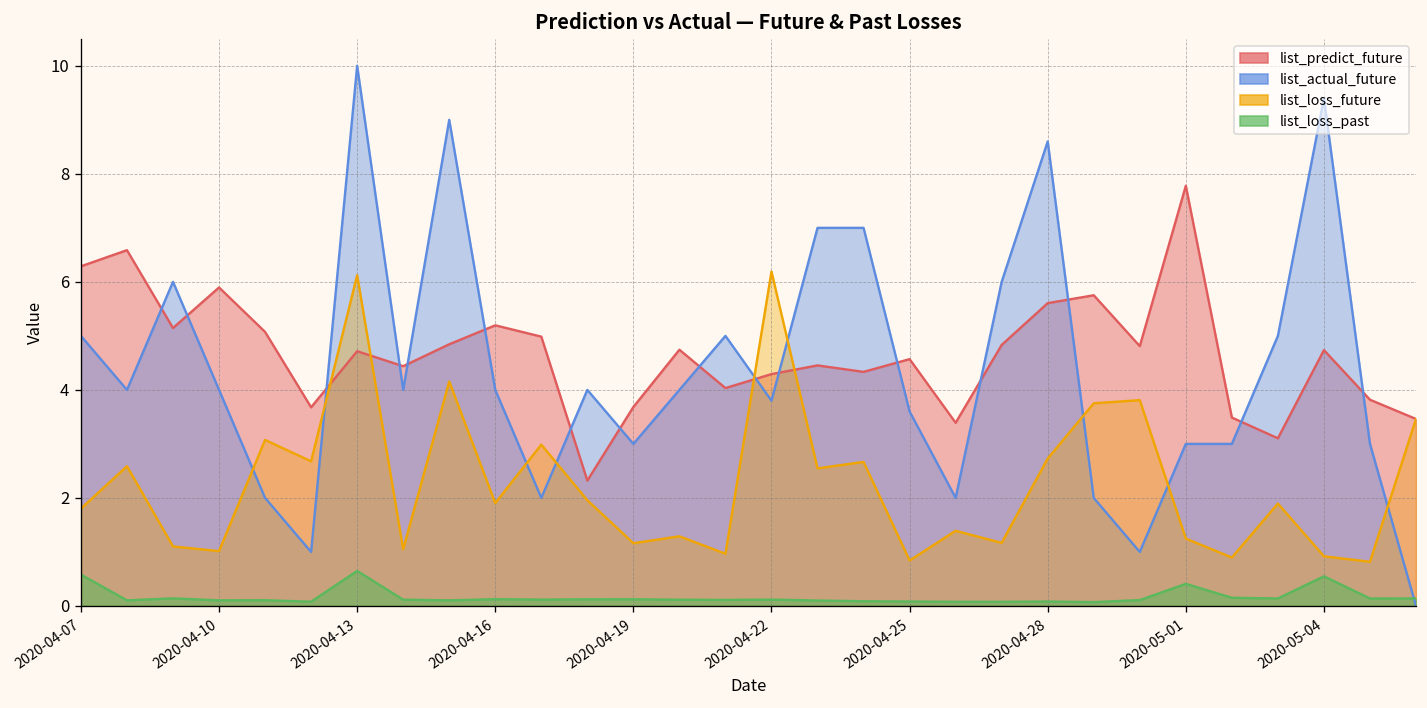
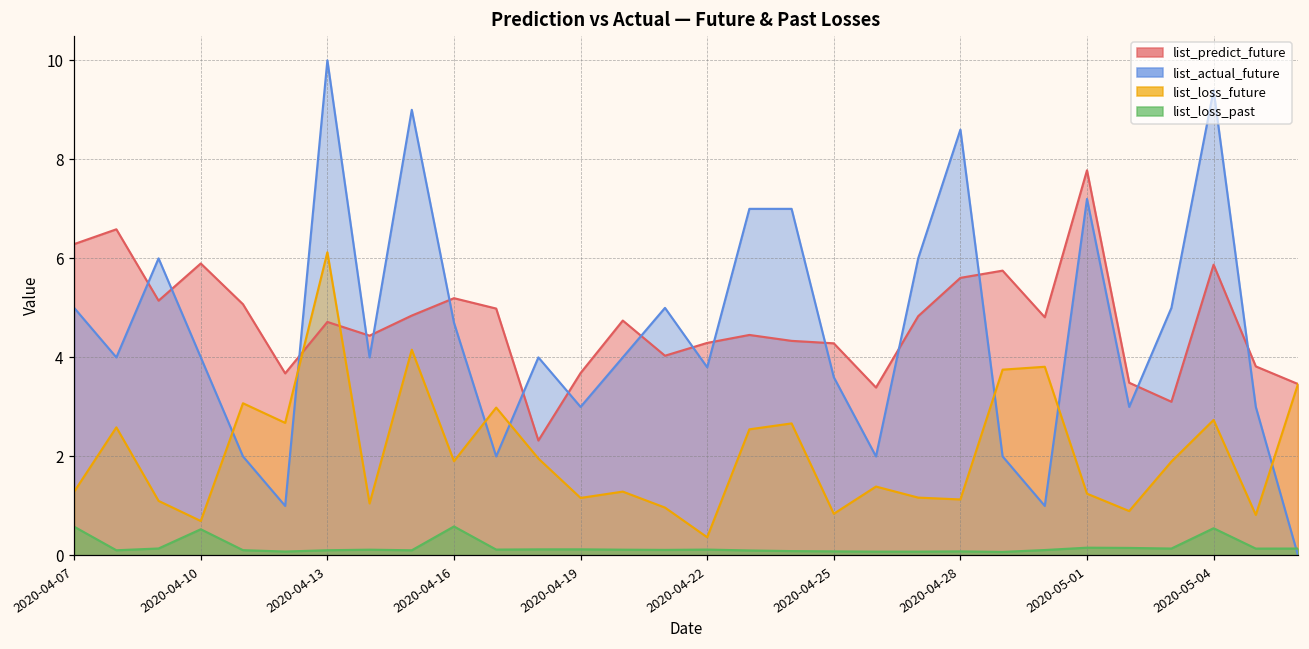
  {
    "list_predict_future": {
      "2020-04-07": 6.3,
      "2020-04-10": 5.9,
      "2020-04-13": 4.7,
      "2020-04-16": 5.2,
      "2020-04-19": 3.7,
      "2020-04-22": 4.3,
-     "2020-04-25": 4.6,
+     "2020-04-25": 4.3,
      "2020-04-28": 5.6,
      "2020-05-01": 7.8,
-     "2020-05-04": 4.7
+     "2020-05-04": 5.9
    },
    "list_actual_future": {
      "2020-04-07": 5.0,
      "2020-04-10": 4.0,
      "2020-04-13": 10.0,
-     "2020-04-16": 4.0,
+     "2020-04-16": 4.7,
      "2020-04-19": 3.0,
      "2020-04-22": 3.8,
      "2020-04-25": 3.6,
      "2020-04-28": 8.6,
-     "2020-05-01": 3.0
+     "2020-05-01": 7.2
    },
    "list_loss_future": {
-     "2020-04-07": 1.8,
-     "2020-04-10": 1.0,
+     "2020-04-07": 1.3,
+     "2020-04-10": 0.7,
      "2020-04-13": 6.1,
      "2020-04-16": 1.9,
      "2020-04-19": 1.2,
-     "2020-04-22": 6.2,
+     "2020-04-22": 0.4,
      "2020-04-25": 0.8,
-     "2020-04-28": 2.7,
+     "2020-04-28": 1.1,
      "2020-05-01": 1.2,
-     "2020-05-04": 0.9
+     "2020-05-04": 2.7
    },
    "list_loss_past": {
      "2020-04-07": 0.6,
-     "2020-04-10": 0.1,
-     "2020-04-13": 0.6,
-     "2020-04-16": 0.1,
+     "2020-04-10": 0.5,
+     "2020-04-13": 0.1,
+     "2020-04-16": 0.6,
      "2020-04-19": 0.1,
      "2020-04-22": 0.1,
      "2020-04-25": 0.1,
      "2020-04-28": 0.1,
-     "2020-05-01": 0.4,
+     "2020-05-01": 0.2,
      "2020-05-04": 0.5
    }
  }
